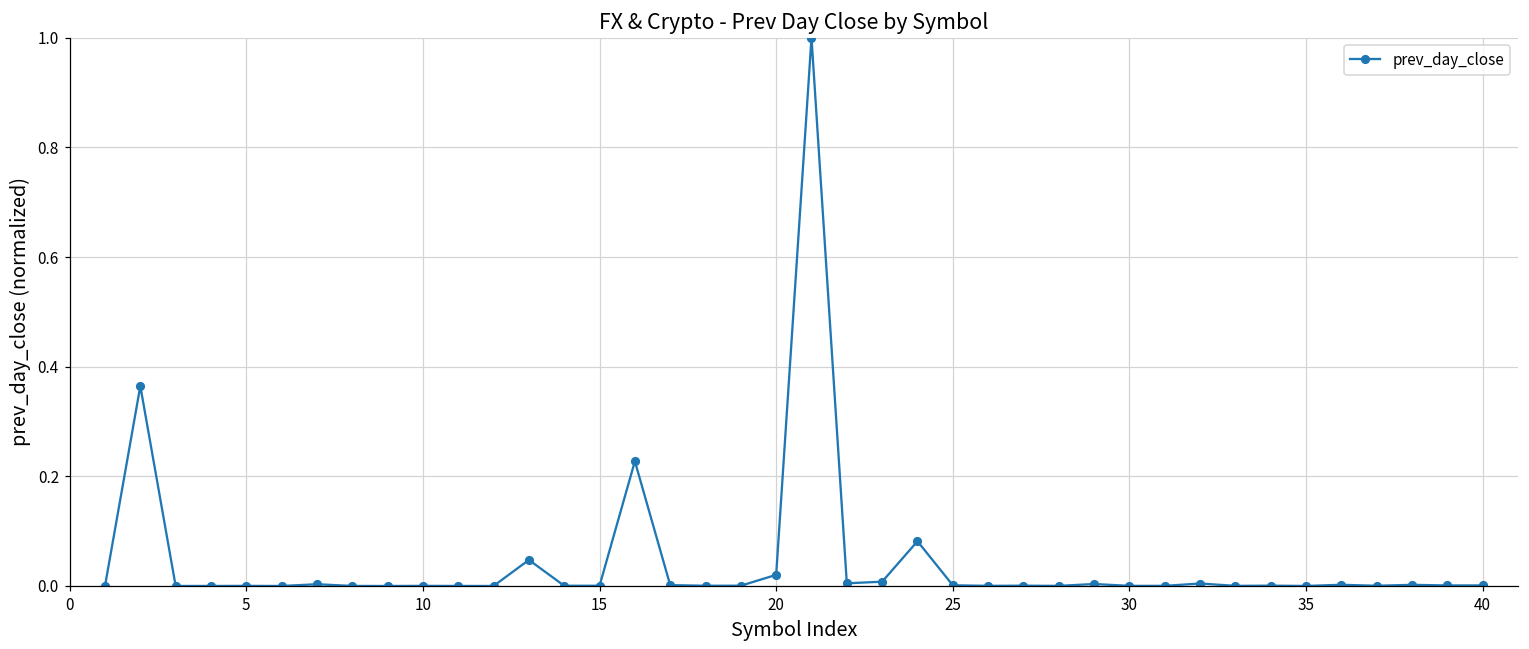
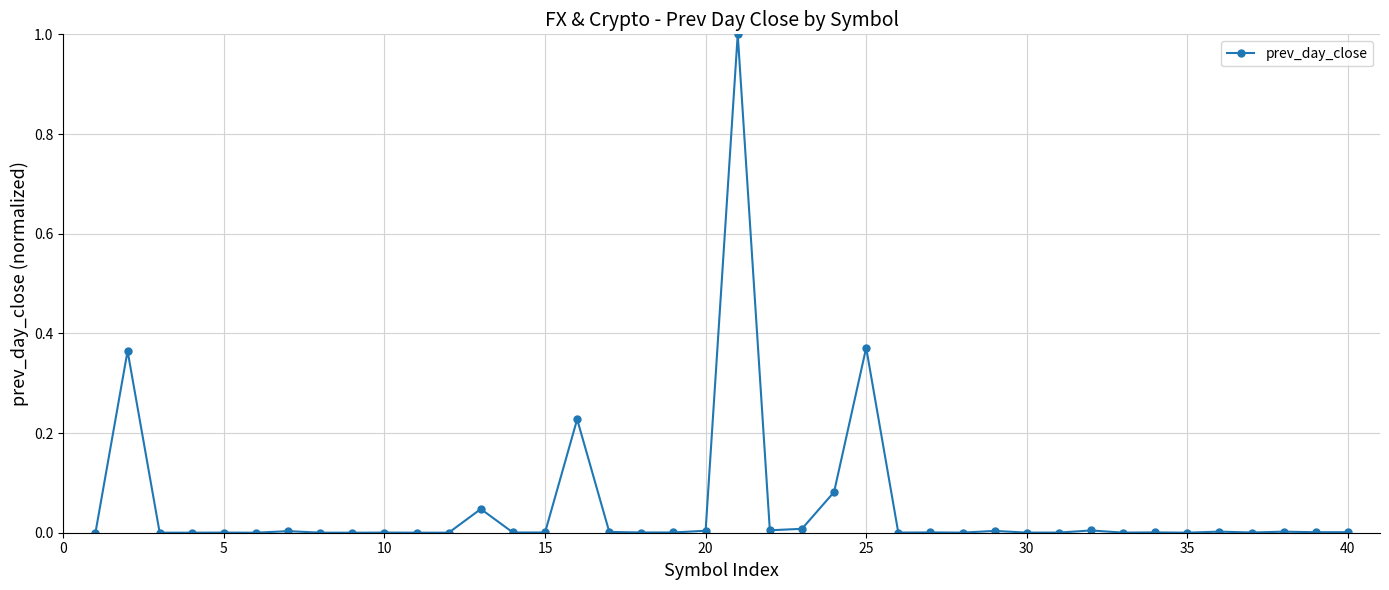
  {
    "5": 0.00,
    "10": 0.00,
    "15": 0.00,
-   "20": 0.02,
-   "25": 0.00,
+   "20": 0.00,
+   "25": 0.37,
    "30": 0.00,
    "35": 0.00,
    "40": 0.00
  }
